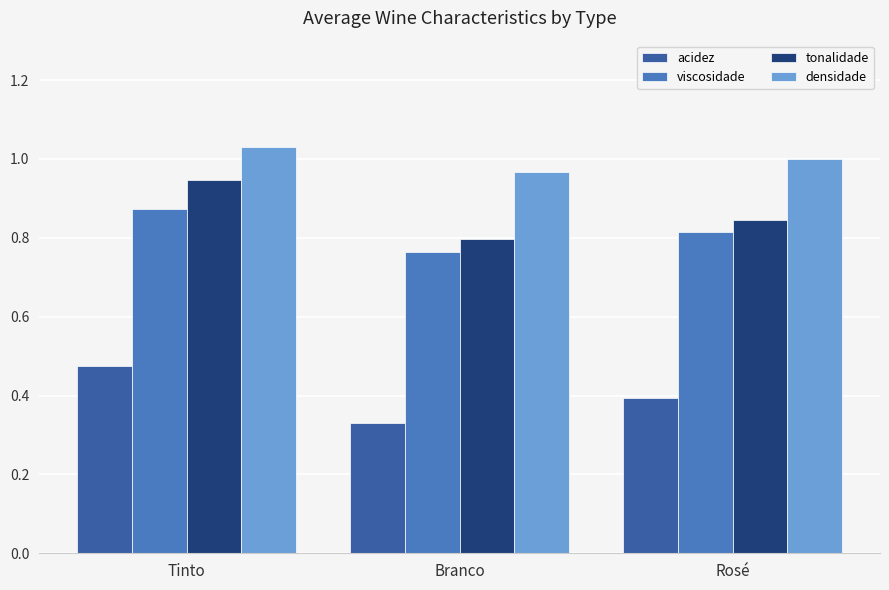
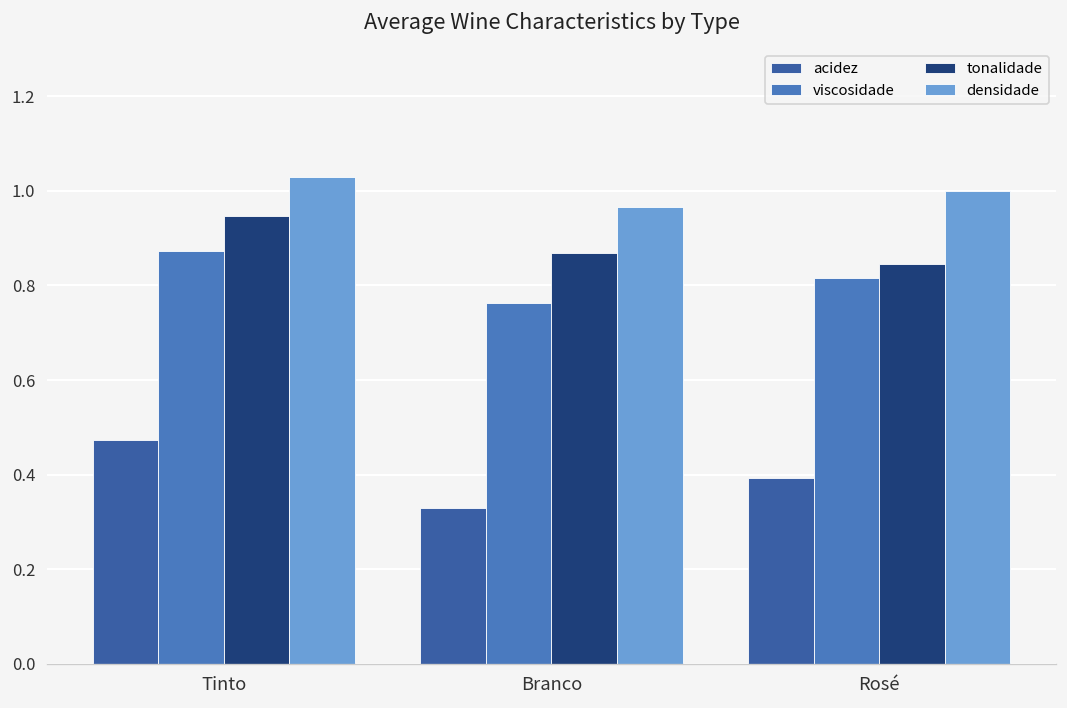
  {
    "tonalidade": {
      "Tinto": 0.95,
-     "Branco": 0.80,
+     "Branco": 0.87,
      "Rosé": 0.85
    }
  }
